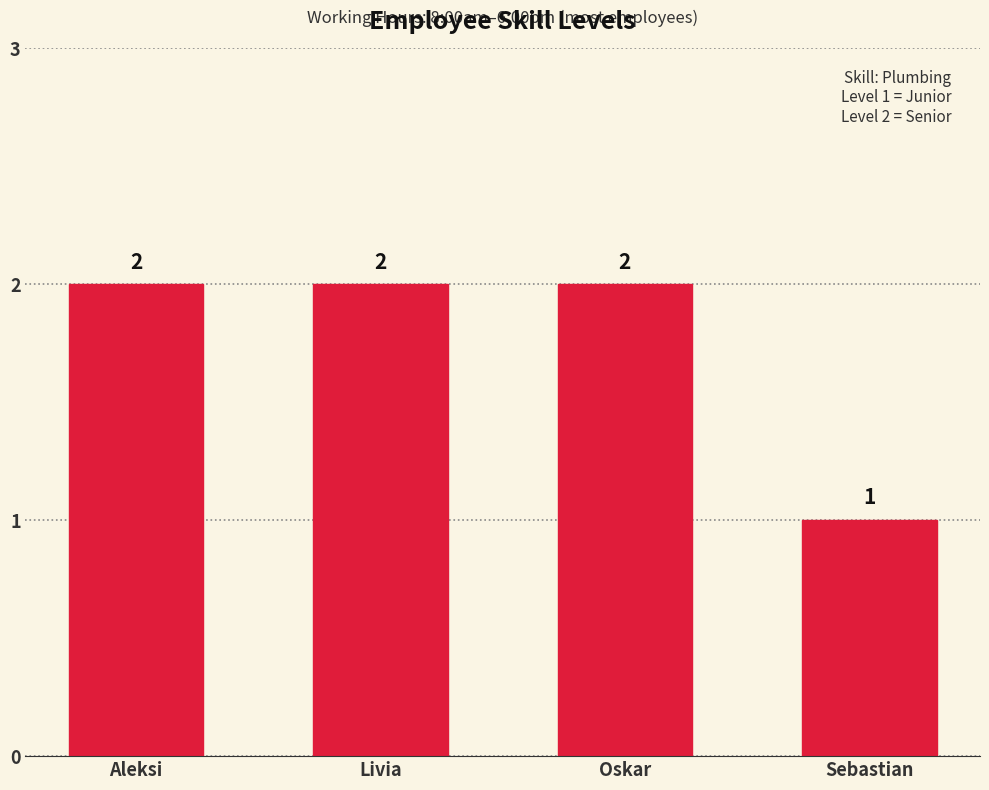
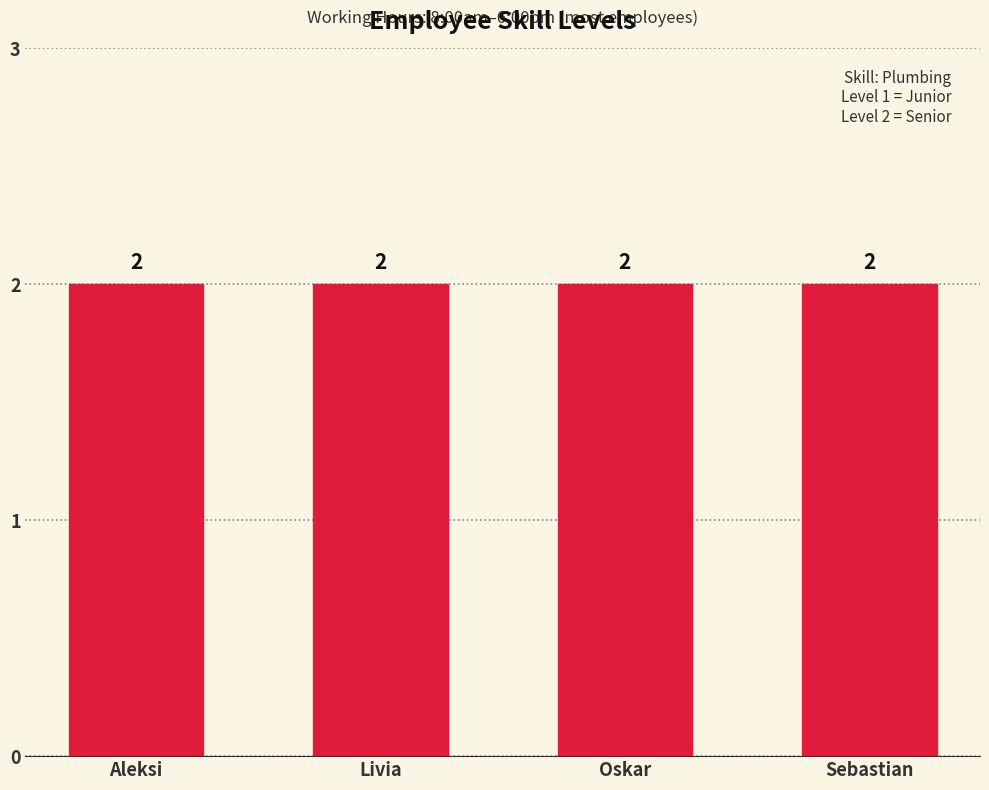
  {
    "Aleksi": 2,
    "Livia": 2,
    "Oskar": 2,
-   "Sebastian": 1
+   "Sebastian": 2
  }
